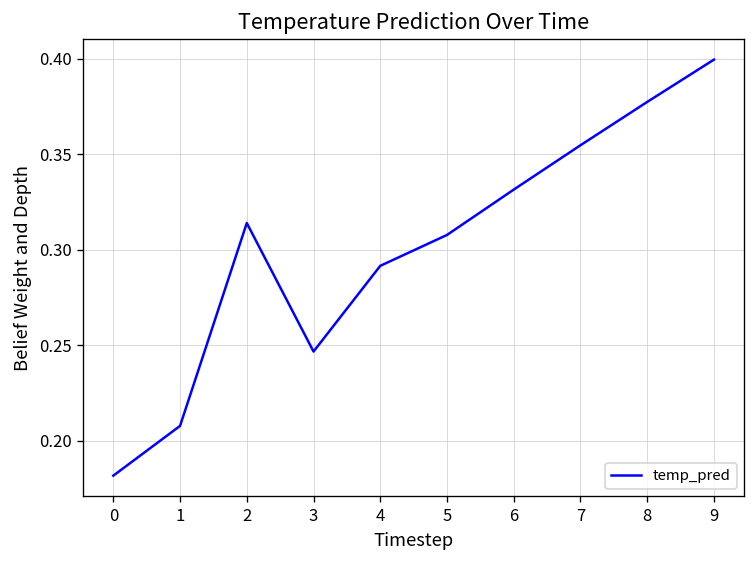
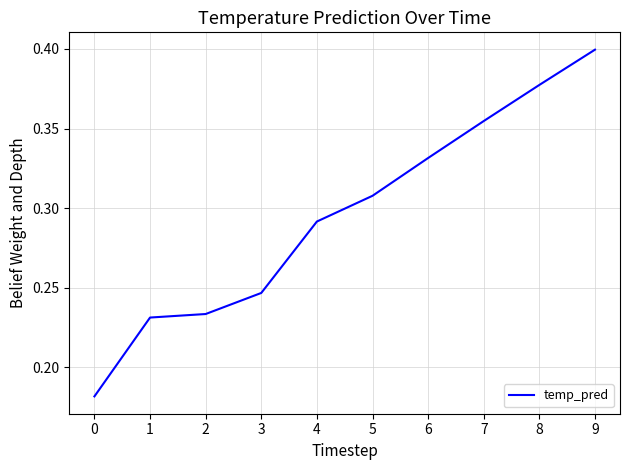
  {
    "0": 0.182,
-   "1": 0.208,
-   "2": 0.314,
+   "1": 0.231,
+   "2": 0.234,
    "3": 0.247,
    "4": 0.292,
    "5": 0.308,
    "6": 0.332,
    "7": 0.355,
    "8": 0.377,
    "9": 0.400
  }
